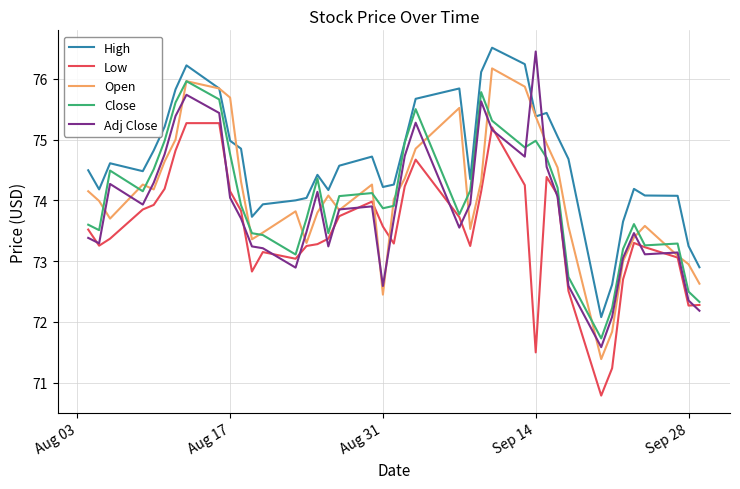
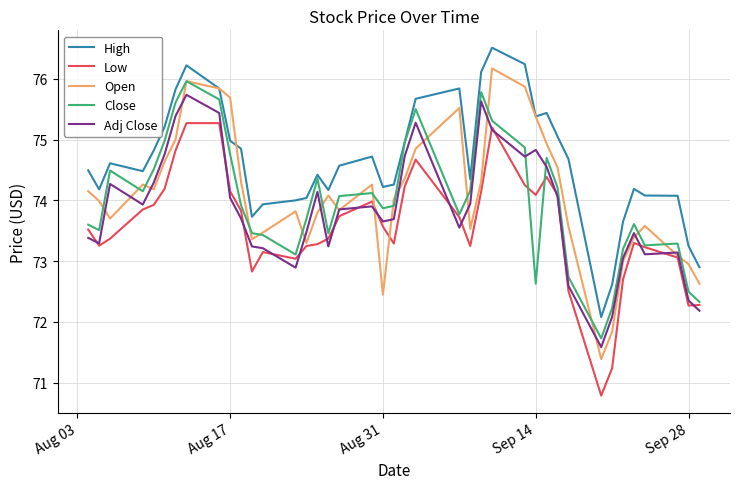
  {
    "High": {
      "Aug 17": 75.0,
      "Aug 31": 74.2,
      "Sep 28": 73.3
    },
    "Low": {
      "Aug 17": 74.2,
      "Aug 31": 73.6,
-     "Sep 14": 71.5,
+     "Sep 14": 74.1,
      "Sep 28": 72.3
    },
    "Open": {
      "Aug 17": 75.7,
      "Aug 31": 72.5,
      "Sep 28": 73.0
    },
    "Close": {
      "Aug 17": 74.8,
      "Aug 31": 73.9,
-     "Sep 14": 75.0,
+     "Sep 14": 72.6,
      "Sep 28": 72.5
    },
    "Adj Close": {
      "Aug 17": 74.0,
-     "Aug 31": 72.6,
-     "Sep 14": 76.4,
+     "Aug 31": 73.7,
+     "Sep 14": 74.8,
      "Sep 28": 72.4
    }
  }
